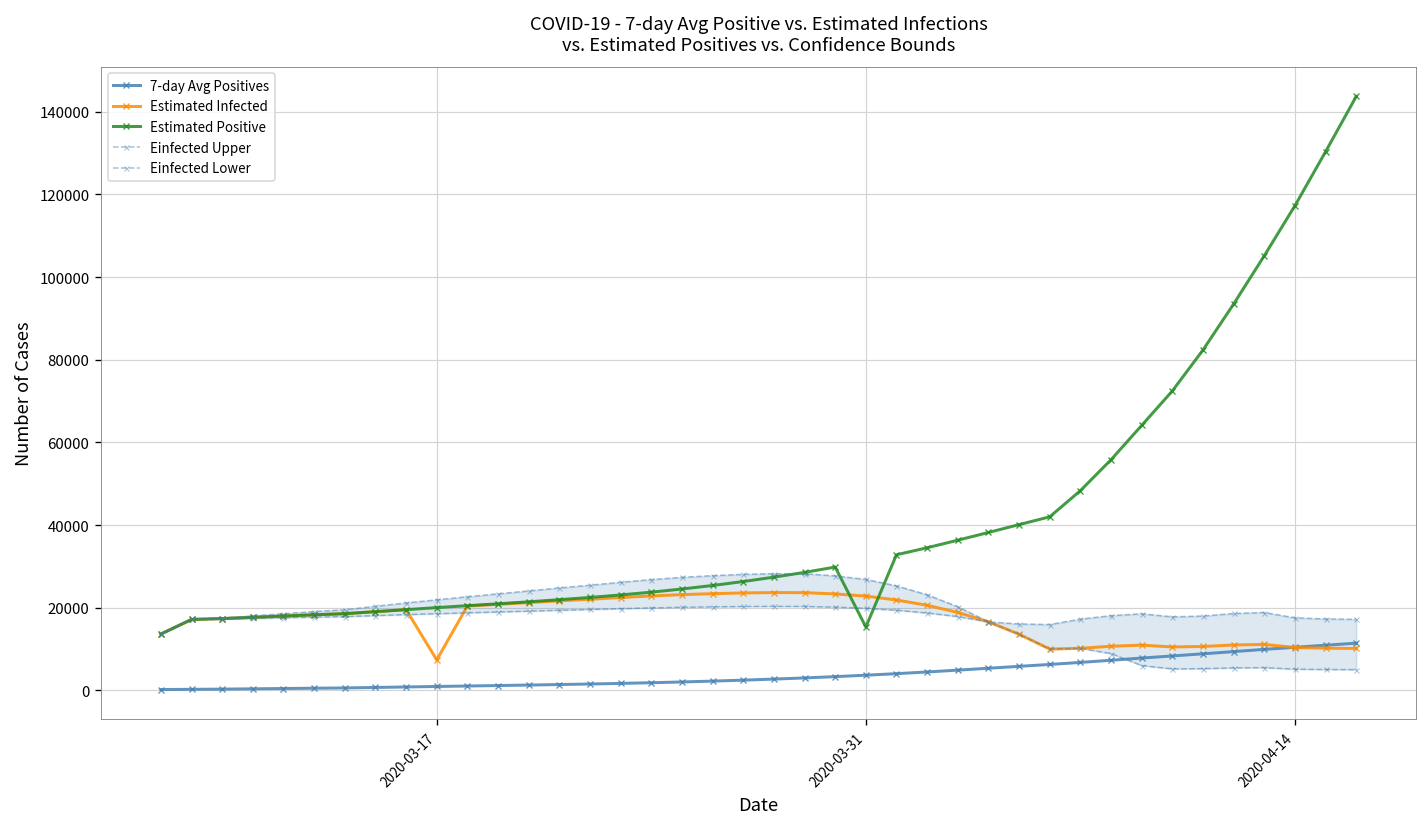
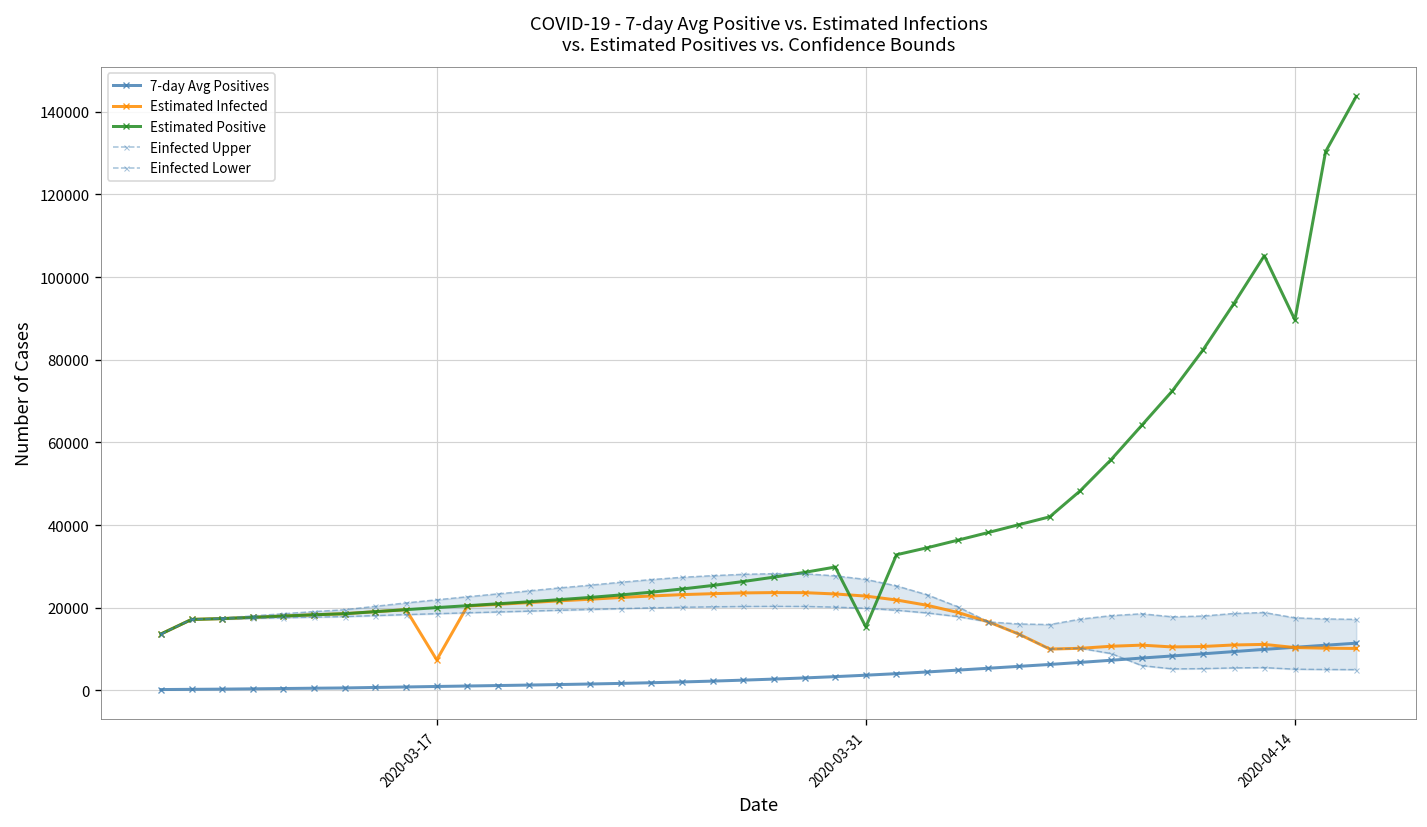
  {
    "Estimated Infected": {
      "2020-03-17": 7000,
      "2020-03-31": 23000
    },
    "Estimated Positive": {
      "2020-03-17": 20000,
      "2020-03-31": 15000,
-     "2020-04-14": 117000
+     "2020-04-14": 90000
    }
  }
